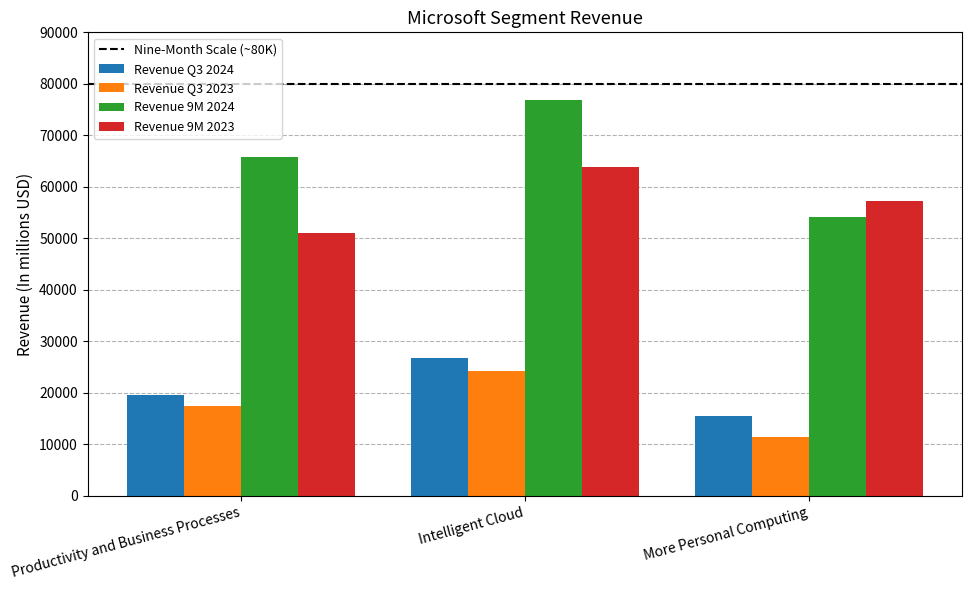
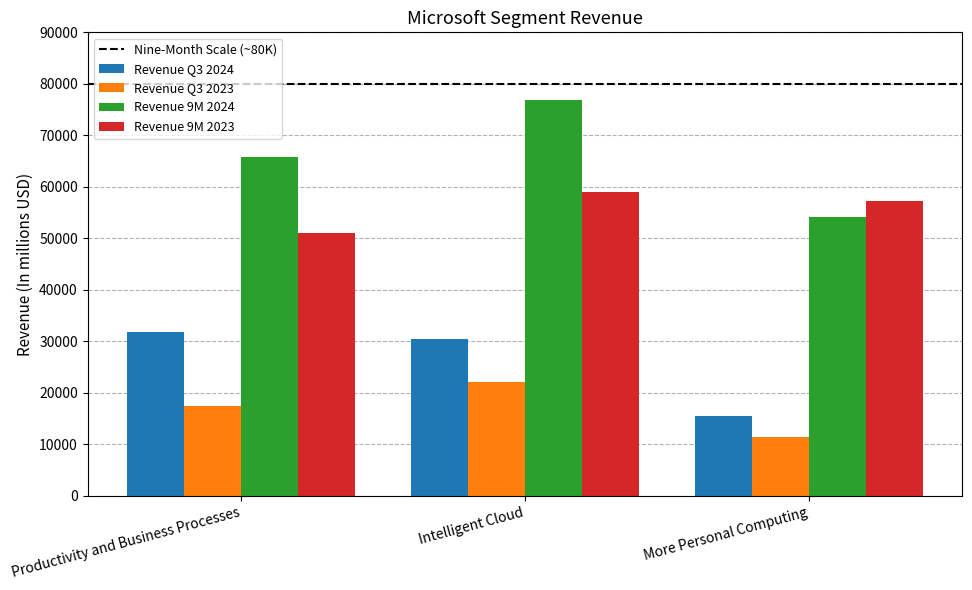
  {
    "Revenue Q3 2024": {
-     "Productivity and Business Processes": 20000,
-     "Intelligent Cloud": 27000,
+     "Productivity and Business Processes": 32000,
+     "Intelligent Cloud": 30000,
      "More Personal Computing": 16000
    },
    "Revenue Q3 2023": {
      "Productivity and Business Processes": 18000,
-     "Intelligent Cloud": 24000,
+     "Intelligent Cloud": 22000,
      "More Personal Computing": 11000
    },
    "Revenue 9M 2024": {
      "Productivity and Business Processes": 66000,
      "Intelligent Cloud": 77000,
      "More Personal Computing": 54000
    },
    "Revenue 9M 2023": {
      "Productivity and Business Processes": 51000,
-     "Intelligent Cloud": 64000,
+     "Intelligent Cloud": 59000,
      "More Personal Computing": 57000
    }
  }
